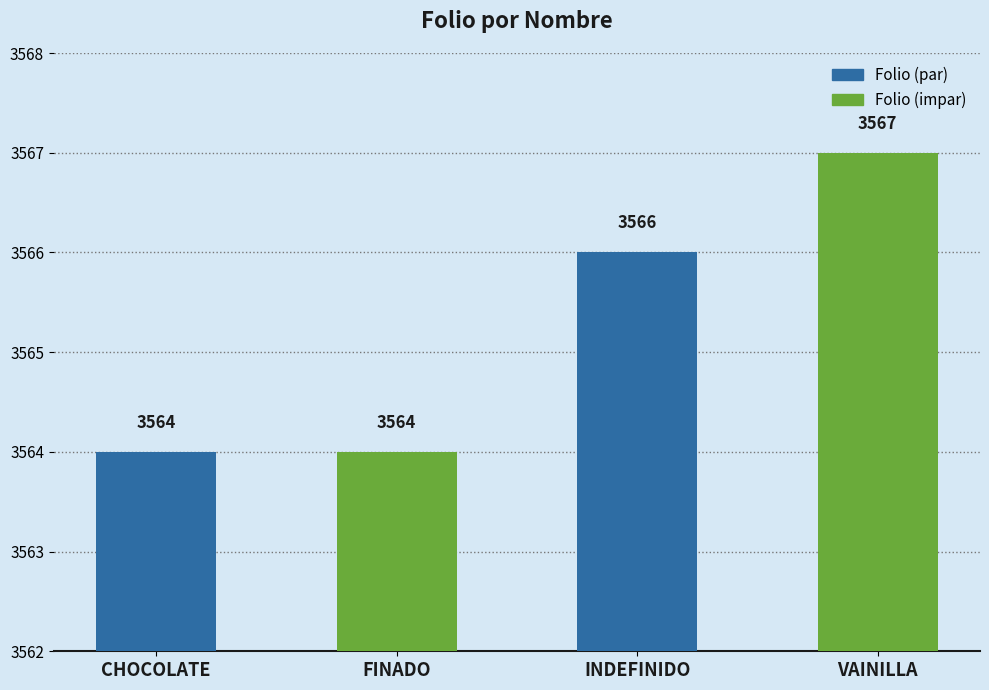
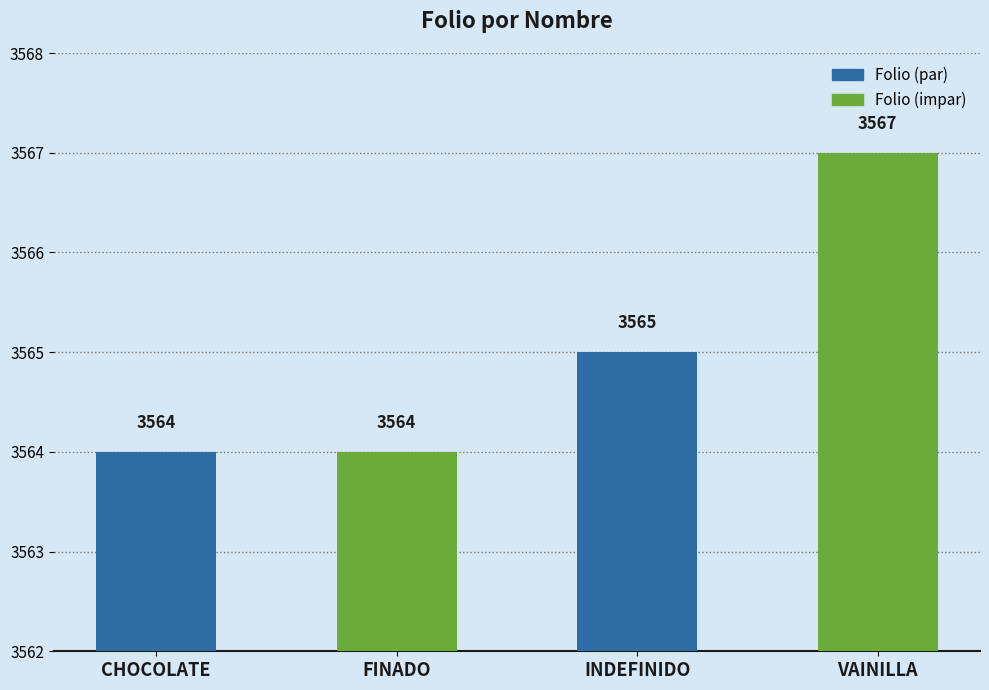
  {
    "CHOCOLATE": 3564,
    "FINADO": 3564,
-   "INDEFINIDO": 3566,
+   "INDEFINIDO": 3565,
    "VAINILLA": 3567
  }
